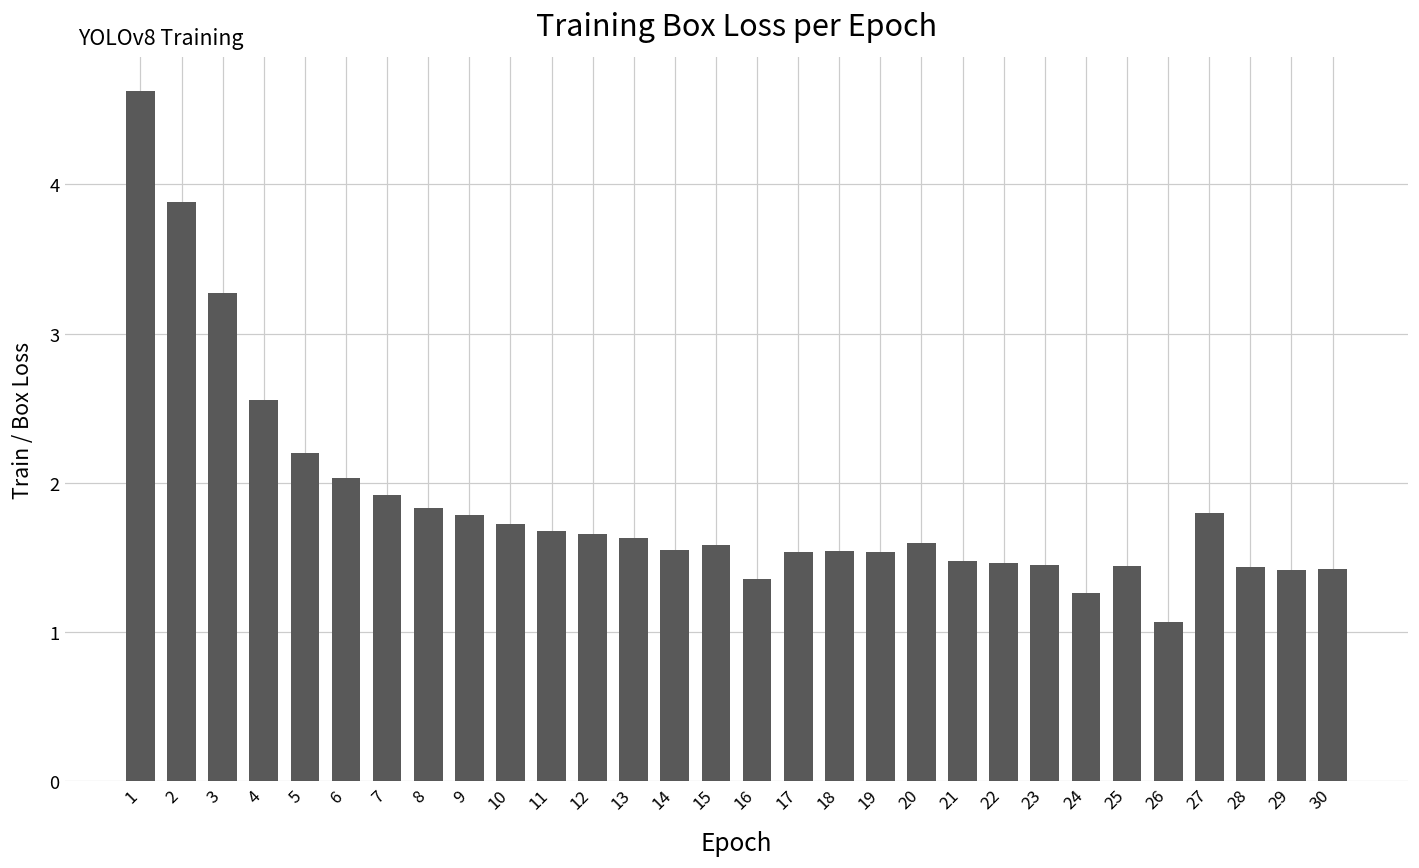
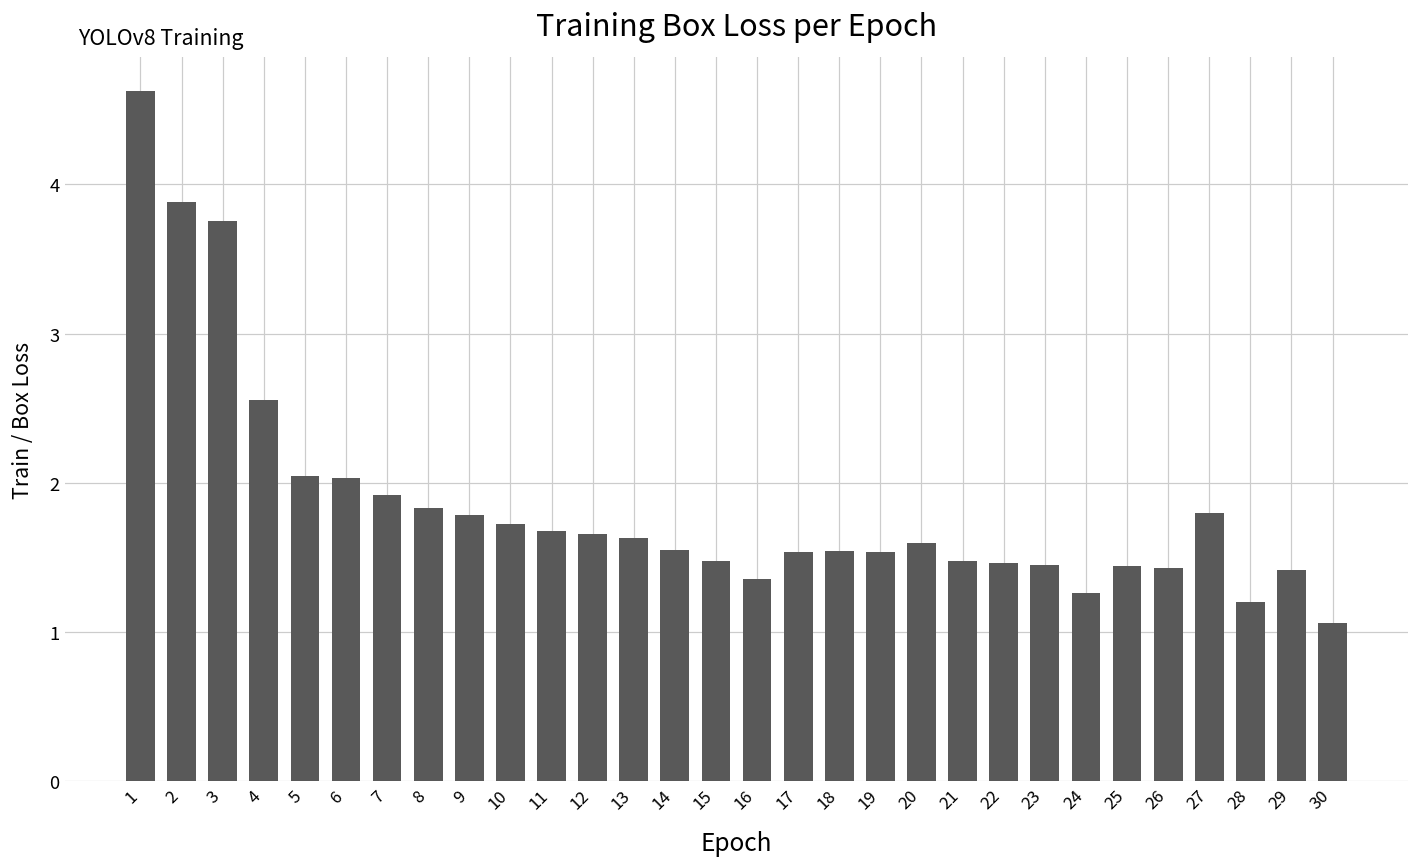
  {
    "1": 4.63,
    "2": 3.88,
-   "3": 3.27,
+   "3": 3.75,
    "4": 2.55,
-   "5": 2.20,
+   "5": 2.05,
    "6": 2.03,
    "7": 1.92,
    "8": 1.84,
    "9": 1.78,
    "10": 1.73,
    "11": 1.68,
    "12": 1.66,
    "13": 1.63,
    "14": 1.55,
-   "15": 1.59,
+   "15": 1.48,
    "16": 1.36,
    "17": 1.54,
    "18": 1.54,
    "19": 1.54,
    "20": 1.60,
    "21": 1.48,
    "22": 1.46,
    "23": 1.45,
    "24": 1.26,
    "25": 1.44,
-   "26": 1.07,
+   "26": 1.43,
    "27": 1.80,
-   "28": 1.43,
+   "28": 1.20,
    "29": 1.42,
-   "30": 1.42
+   "30": 1.06
  }
